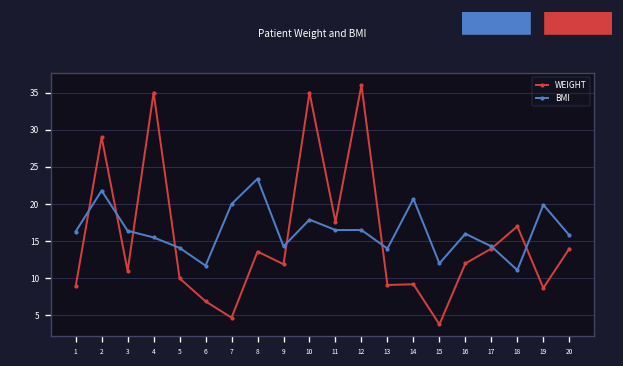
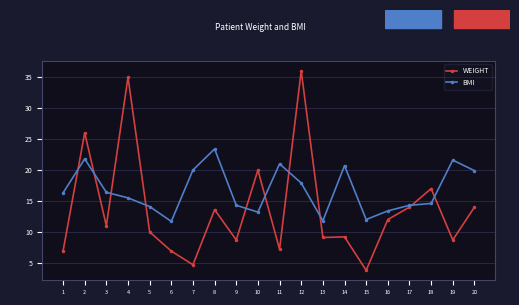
  {
    "WEIGHT": {
-     "1": 9,
-     "2": 29,
+     "1": 7,
+     "2": 26,
      "3": 11,
      "4": 35,
      "5": 10,
      "6": 7,
      "7": 5,
      "8": 14,
-     "9": 12,
-     "10": 35,
-     "11": 18,
+     "9": 9,
+     "10": 20,
+     "11": 7,
      "12": 36,
      "13": 9,
      "14": 9,
      "15": 4,
      "16": 12,
      "18": 17,
      "19": 9,
      "20": 14
    },
    "BMI": {
      "1": 16,
      "2": 22,
      "3": 16,
      "4": 16,
      "5": 14,
      "6": 12,
      "7": 20,
      "8": 23,
      "9": 14,
-     "10": 18,
-     "11": 17,
-     "12": 17,
-     "13": 14,
+     "10": 13,
+     "11": 21,
+     "12": 18,
+     "13": 12,
      "14": 21,
      "15": 12,
-     "16": 16,
-     "18": 11,
-     "19": 20,
-     "20": 16
+     "16": 13,
+     "18": 15,
+     "19": 22,
+     "20": 20
    }
  }
